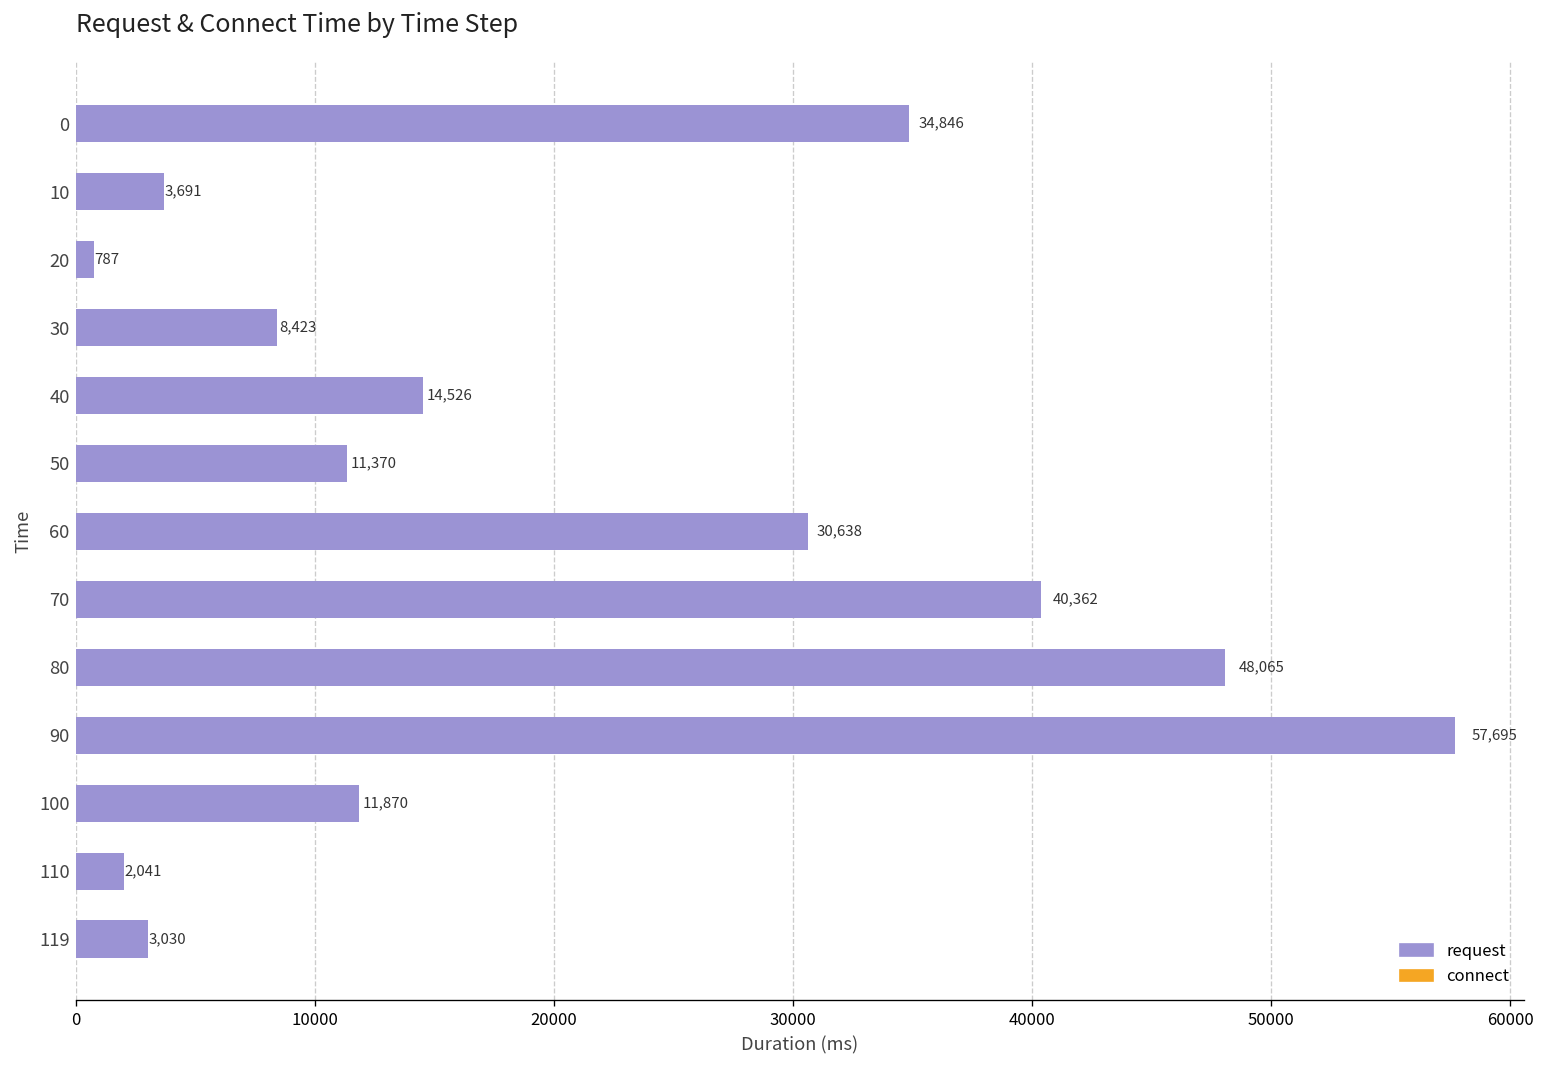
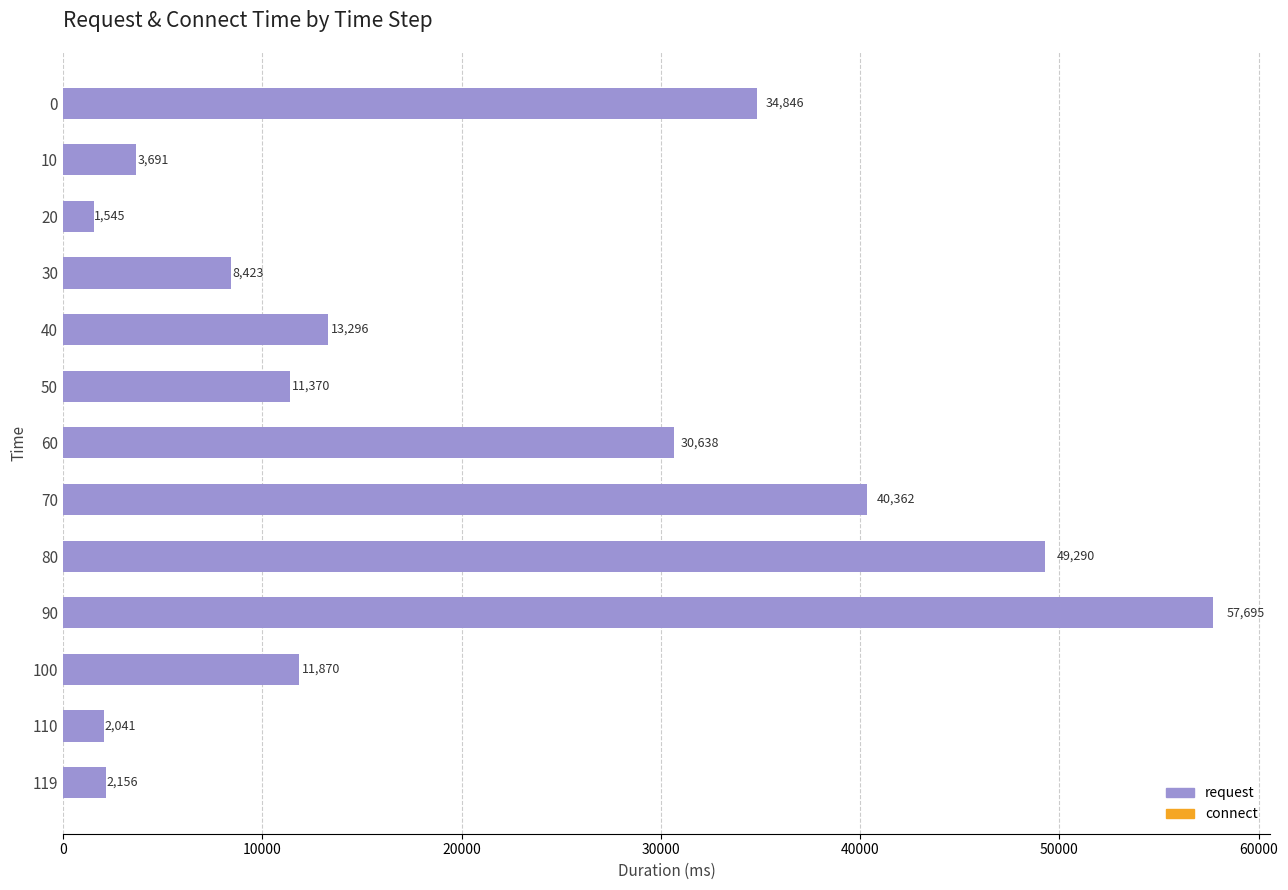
  {
    "request": {
      "0": "34,846",
      "10": "3,691",
-     "20": "787",
+     "20": "1,545",
      "30": "8,423",
-     "40": "14,526",
+     "40": "13,296",
      "50": "11,370",
      "60": "30,638",
      "70": "40,362",
-     "80": "48,065",
+     "80": "49,290",
      "90": "57,695",
      "100": "11,870",
      "110": "2,041",
-     "119": "3,030"
+     "119": "2,156"
    },
    "connect": {
      "40": "0",
      "50": "0",
      "60": "0",
      "70": "0",
      "80": "0",
      "90": "0",
      "100": "0",
      "110": "0",
      "119": "0"
    }
  }
